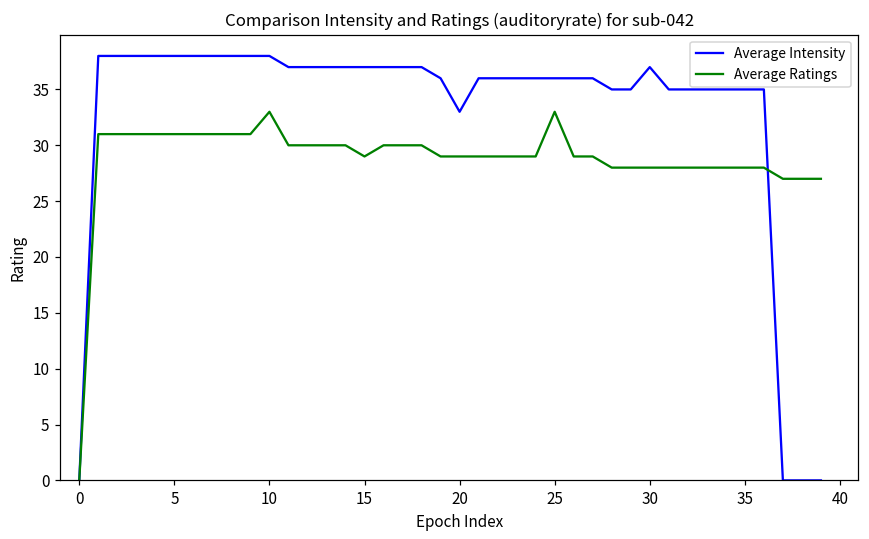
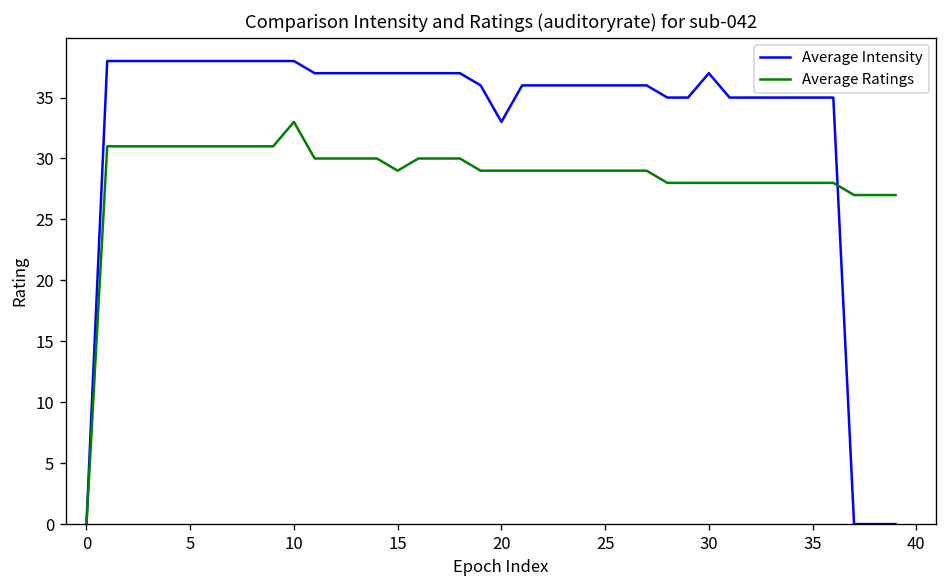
  {
    "Average Intensity": {
      "5": 38,
      "10": 38,
      "15": 37,
      "20": 33,
      "25": 36,
      "30": 37,
      "35": 35
    },
    "Average Ratings": {
      "5": 31,
      "10": 33,
      "15": 29,
      "20": 29,
-     "25": 33,
+     "25": 29,
      "30": 28,
      "35": 28
    }
  }
